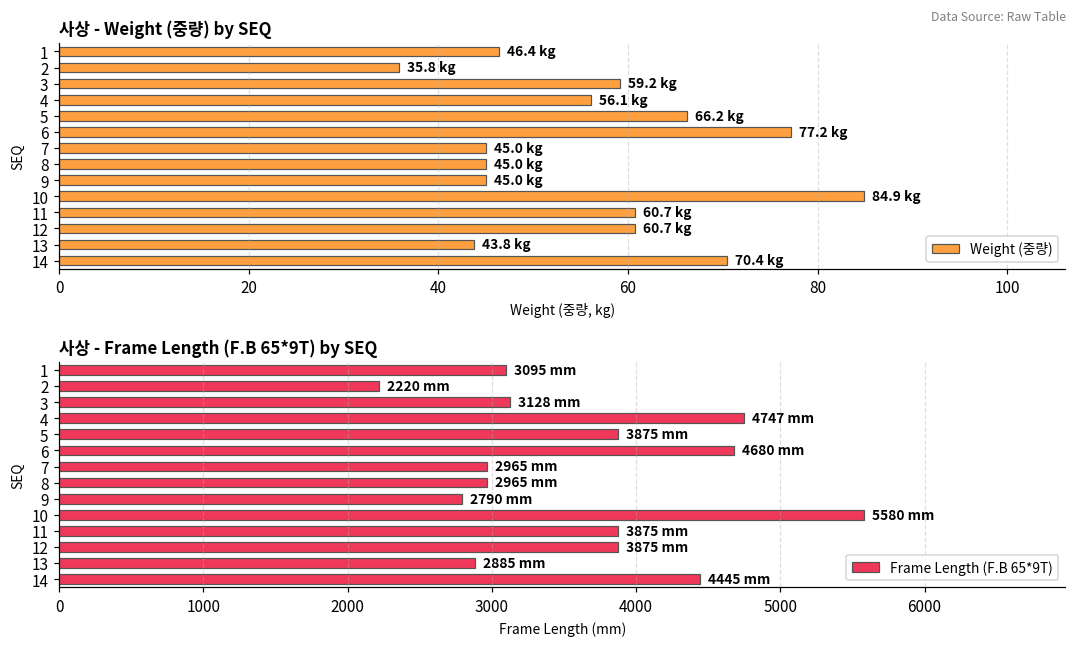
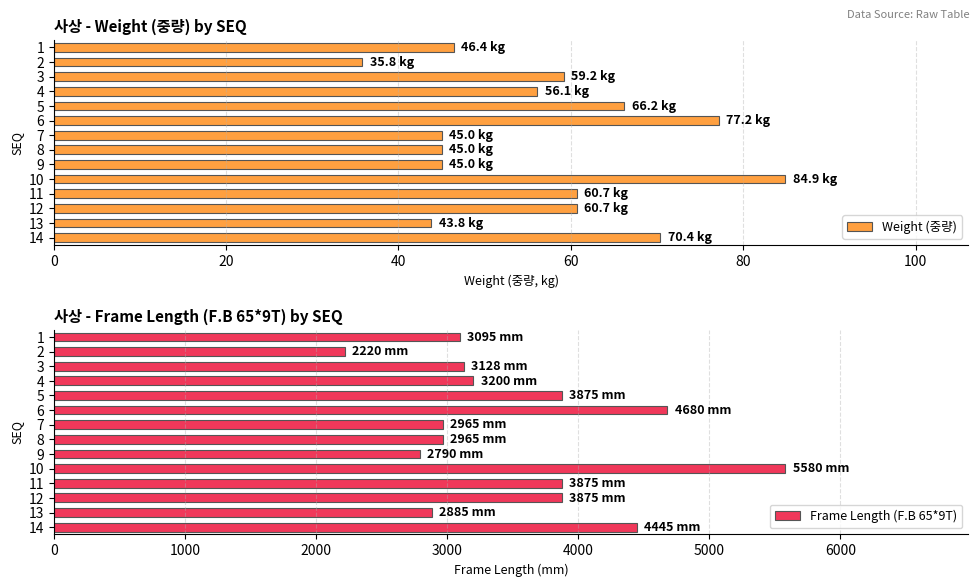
  {
    "사상 - Weight (중량) by SEQ": {
      "1": 46.4,
      "2": 35.8,
      "3": 59.2,
      "4": 56.1,
      "5": 66.2,
      "6": 77.2,
      "7": 45.0,
      "8": 45.0,
      "9": 45.0,
      "10": 84.9,
      "11": 60.7,
      "12": 60.7,
      "13": 43.8,
      "14": 70.4
    },
    "사상 - Frame Length (F.B 65*9T) by SEQ": {
      "1": 3095,
      "2": 2220,
      "3": 3128,
-     "4": 4747,
+     "4": 3200,
      "5": 3875,
      "6": 4680,
      "7": 2965,
      "8": 2965,
      "9": 2790,
      "10": 5580,
      "11": 3875,
      "12": 3875,
      "13": 2885,
      "14": 4445
    }
  }
